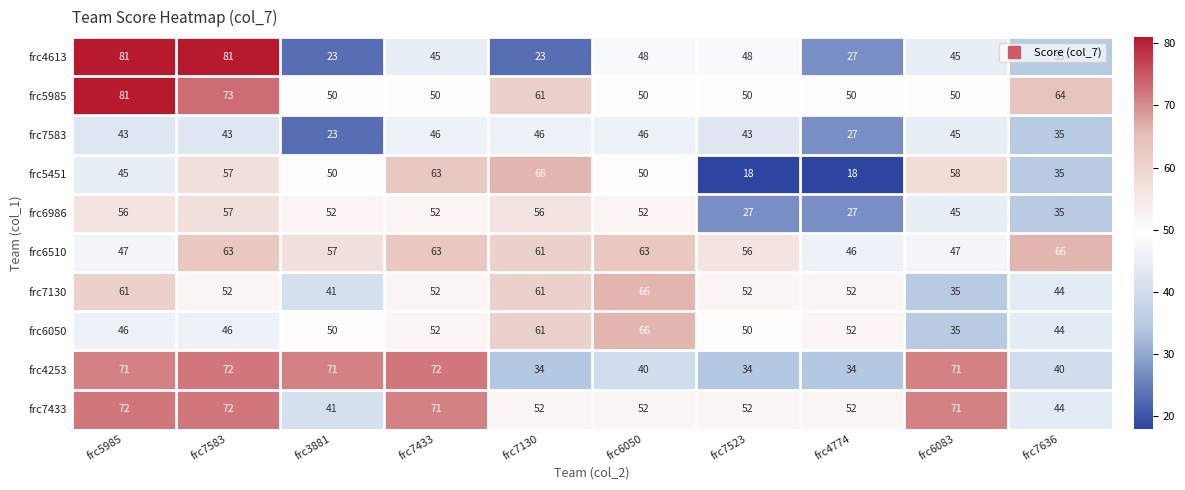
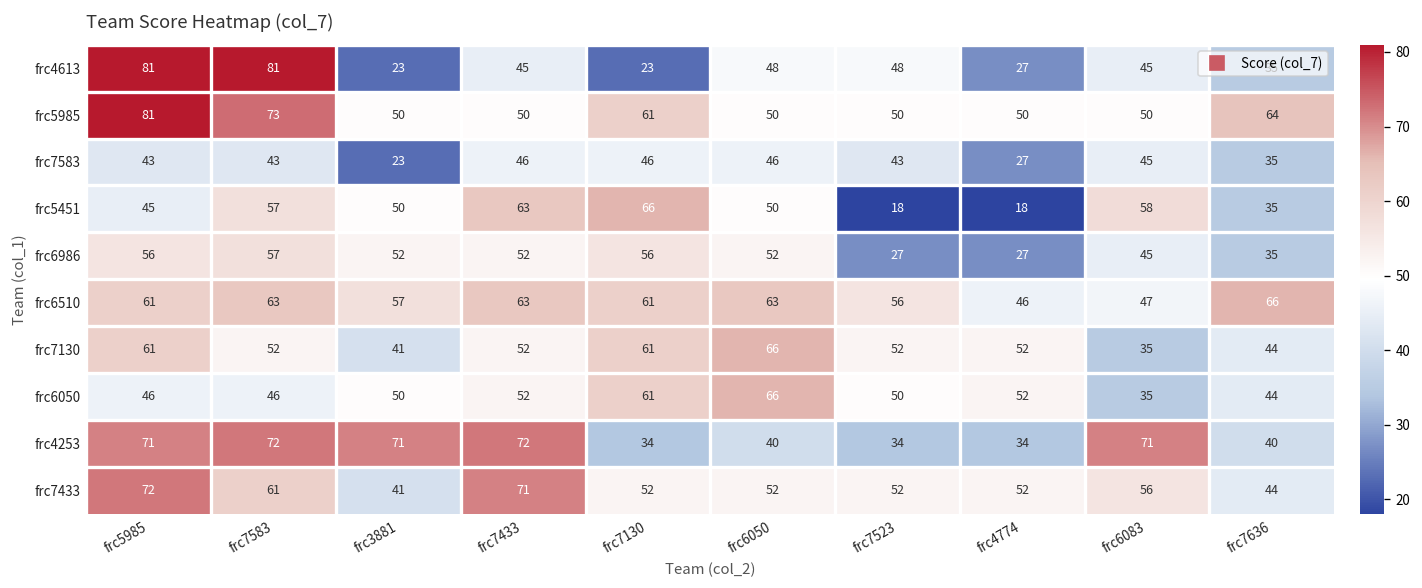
  {
    "frc4613": {
      "frc5985": 81,
      "frc7583": 81,
      "frc3881": 23,
      "frc7433": 45,
      "frc7130": 23,
      "frc6050": 48,
      "frc7523": 48,
      "frc4774": 27,
      "frc6083": 45
    },
    "frc5985": {
      "frc5985": 81,
      "frc7583": 73,
      "frc3881": 50,
      "frc7433": 50,
      "frc7130": 61,
      "frc6050": 50,
      "frc7523": 50,
      "frc4774": 50,
      "frc6083": 50,
      "frc7636": 64
    },
    "frc7583": {
      "frc5985": 43,
      "frc7583": 43,
      "frc3881": 23,
      "frc7433": 46,
      "frc7130": 46,
      "frc6050": 46,
      "frc7523": 43,
      "frc4774": 27,
      "frc6083": 45,
      "frc7636": 35
    },
    "frc5451": {
      "frc5985": 45,
      "frc7583": 57,
      "frc3881": 50,
      "frc7433": 63,
      "frc7130": 66,
      "frc6050": 50,
      "frc7523": 18,
      "frc4774": 18,
      "frc6083": 58,
      "frc7636": 35
    },
    "frc6986": {
      "frc5985": 56,
      "frc7583": 57,
      "frc3881": 52,
      "frc7433": 52,
      "frc7130": 56,
      "frc6050": 52,
      "frc7523": 27,
      "frc4774": 27,
      "frc6083": 45,
      "frc7636": 35
    },
    "frc6510": {
-     "frc5985": 47,
+     "frc5985": 61,
      "frc7583": 63,
      "frc3881": 57,
      "frc7433": 63,
      "frc7130": 61,
      "frc6050": 63,
      "frc7523": 56,
      "frc4774": 46,
      "frc6083": 47,
      "frc7636": 66
    },
    "frc7130": {
      "frc5985": 61,
      "frc7583": 52,
      "frc3881": 41,
      "frc7433": 52,
      "frc7130": 61,
      "frc6050": 66,
      "frc7523": 52,
      "frc4774": 52,
      "frc6083": 35,
      "frc7636": 44
    },
    "frc6050": {
      "frc5985": 46,
      "frc7583": 46,
      "frc3881": 50,
      "frc7433": 52,
      "frc7130": 61,
      "frc6050": 66,
      "frc7523": 50,
      "frc4774": 52,
      "frc6083": 35,
      "frc7636": 44
    },
    "frc4253": {
      "frc5985": 71,
      "frc7583": 72,
      "frc3881": 71,
      "frc7433": 72,
      "frc7130": 34,
      "frc6050": 40,
      "frc7523": 34,
      "frc4774": 34,
      "frc6083": 71,
      "frc7636": 40
    },
    "frc7433": {
      "frc5985": 72,
-     "frc7583": 72,
+     "frc7583": 61,
      "frc3881": 41,
      "frc7433": 71,
      "frc7130": 52,
      "frc6050": 52,
      "frc7523": 52,
      "frc4774": 52,
-     "frc6083": 71,
+     "frc6083": 56,
      "frc7636": 44
    }
  }
